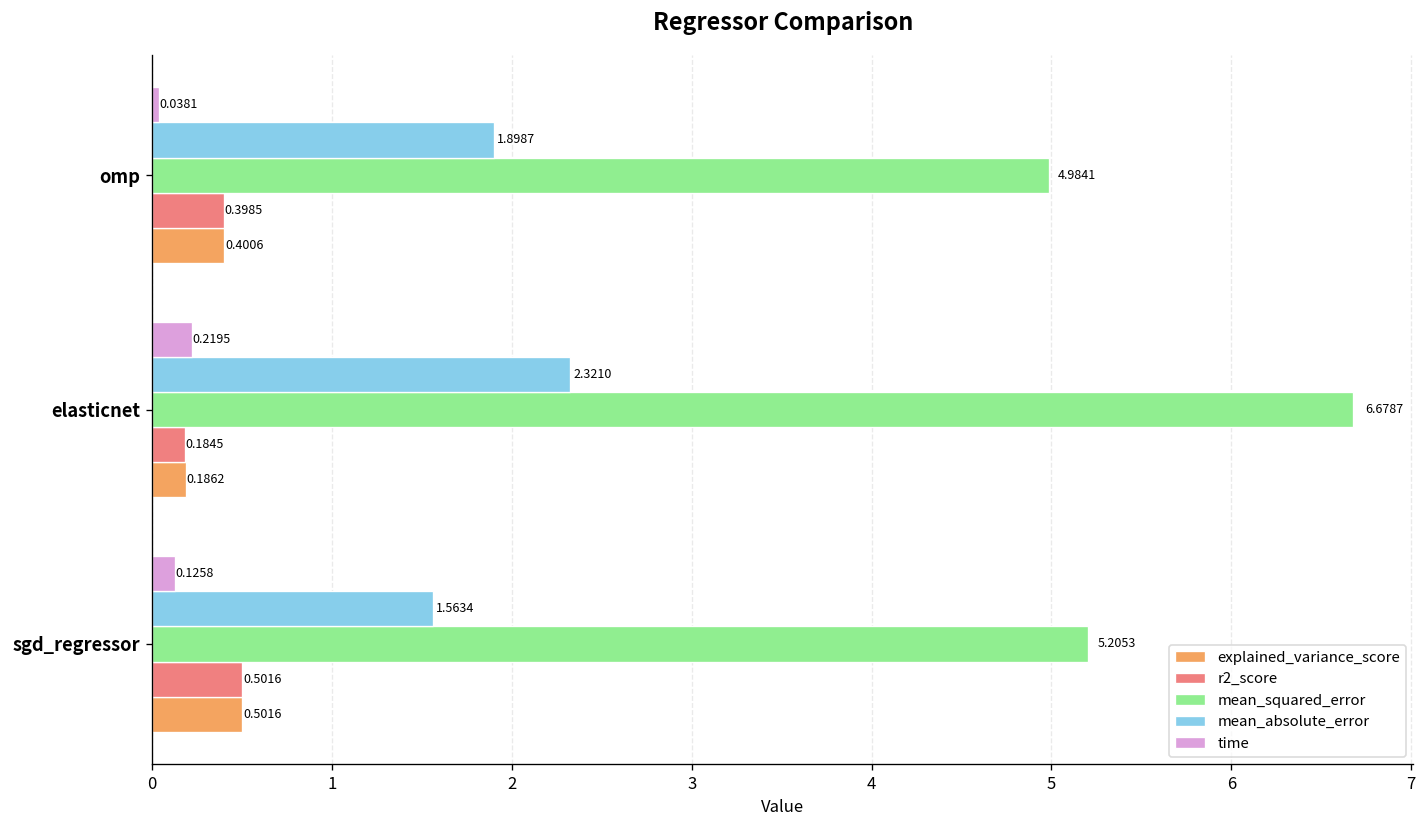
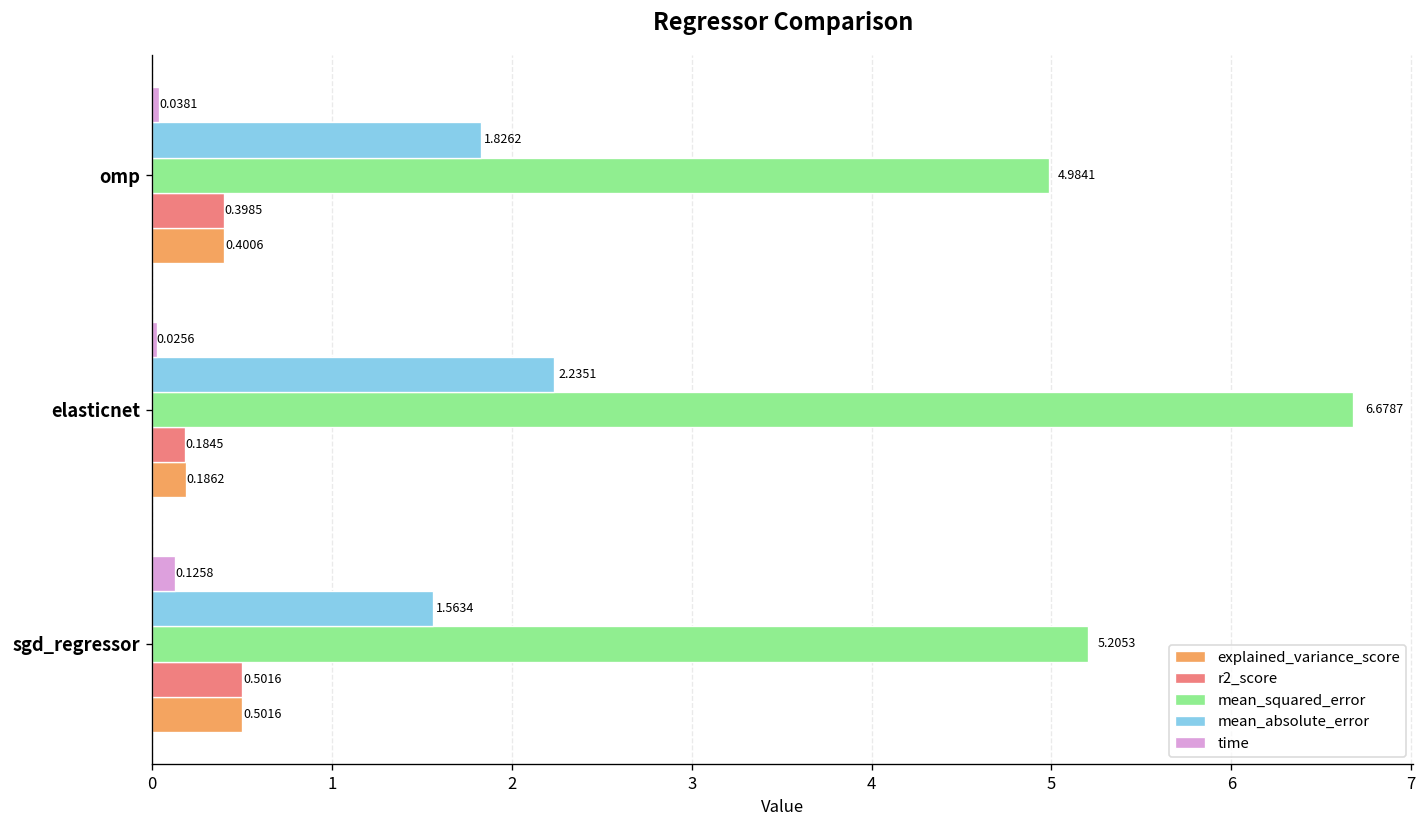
  {
    "mean_squared_error": {
      "omp": 4.9841,
      "elasticnet": 6.6787,
      "sgd_regressor": 5.2053
    },
    "mean_absolute_error": {
-     "omp": 1.8987,
-     "elasticnet": 2.3210,
+     "omp": 1.8262,
+     "elasticnet": 2.2351,
      "sgd_regressor": 1.5634
    },
    "time": {
      "omp": 0.0381,
-     "elasticnet": 0.2195,
+     "elasticnet": 0.0256,
      "sgd_regressor": 0.1258
    }
  }
